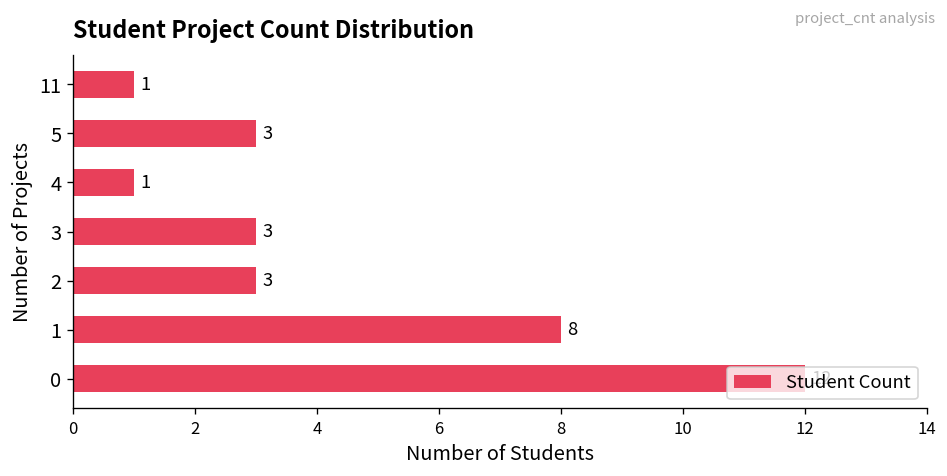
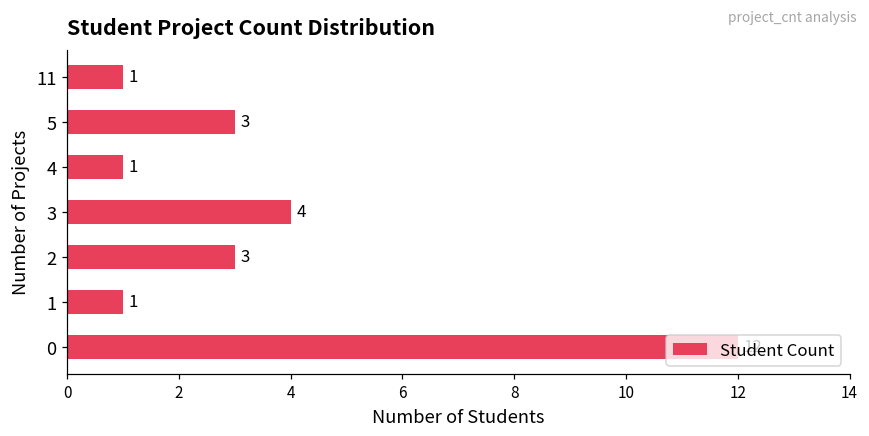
  {
    "11": 1,
    "5": 3,
    "4": 1,
-   "3": 3,
+   "3": 4,
    "2": 3,
-   "1": 8
+   "1": 1
  }
